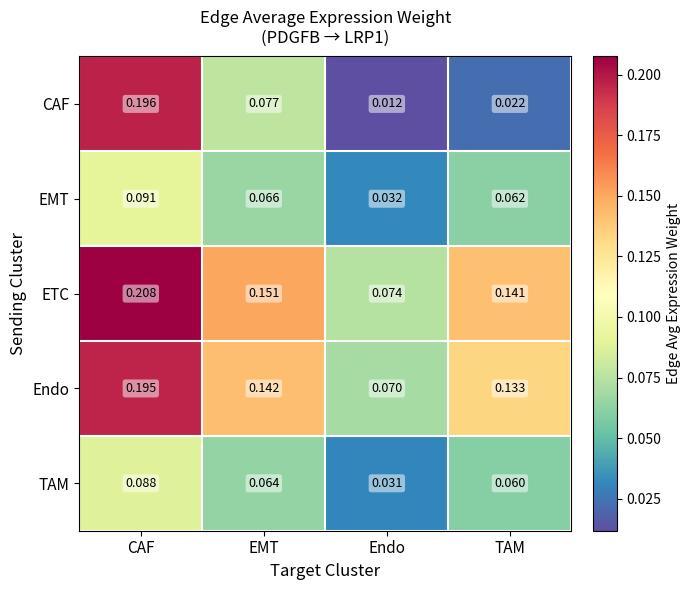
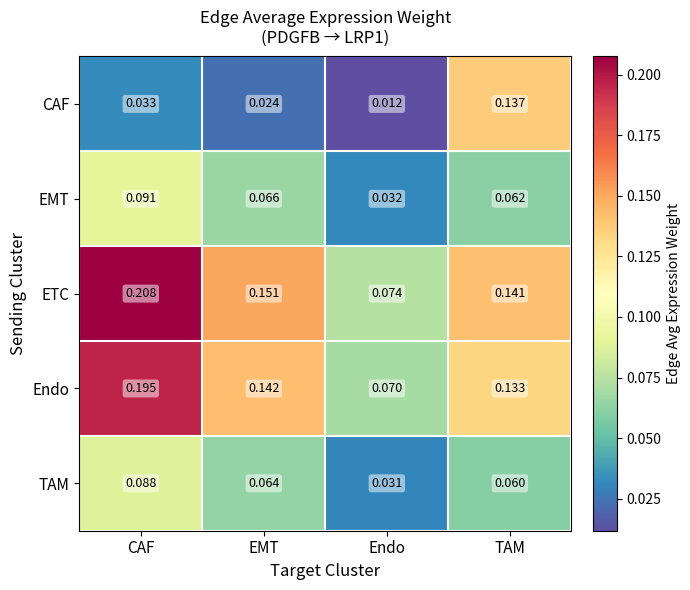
  {
    "CAF": {
-     "CAF": 0.196,
-     "EMT": 0.077,
-     "TAM": 0.022
+     "CAF": 0.033,
+     "EMT": 0.024,
+     "TAM": 0.137
    }
  }
